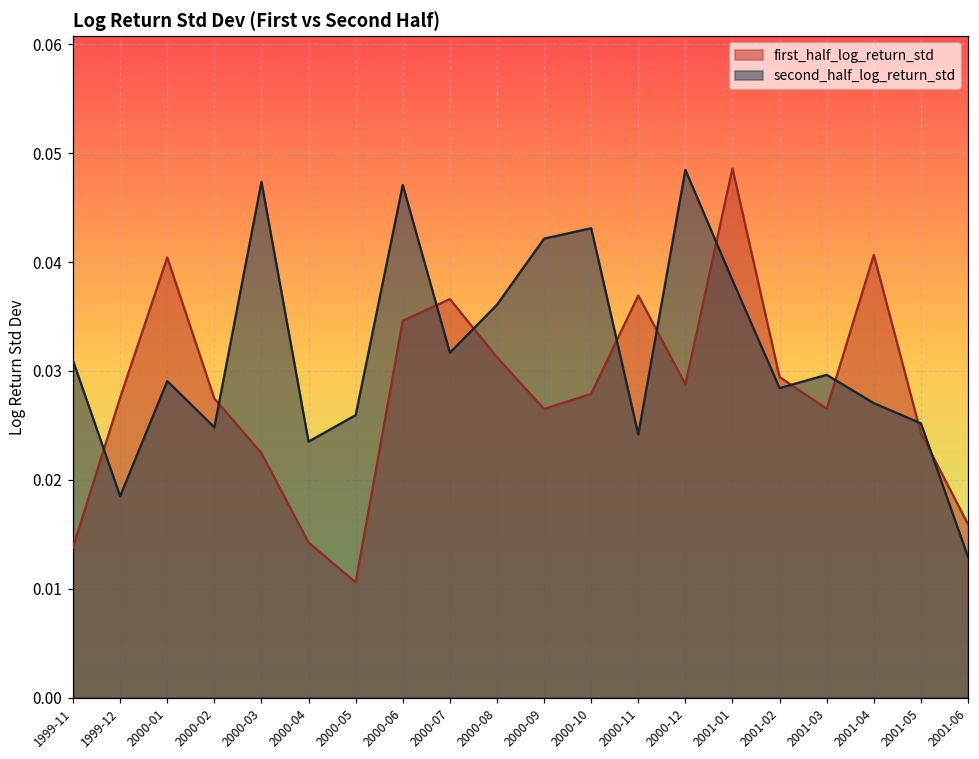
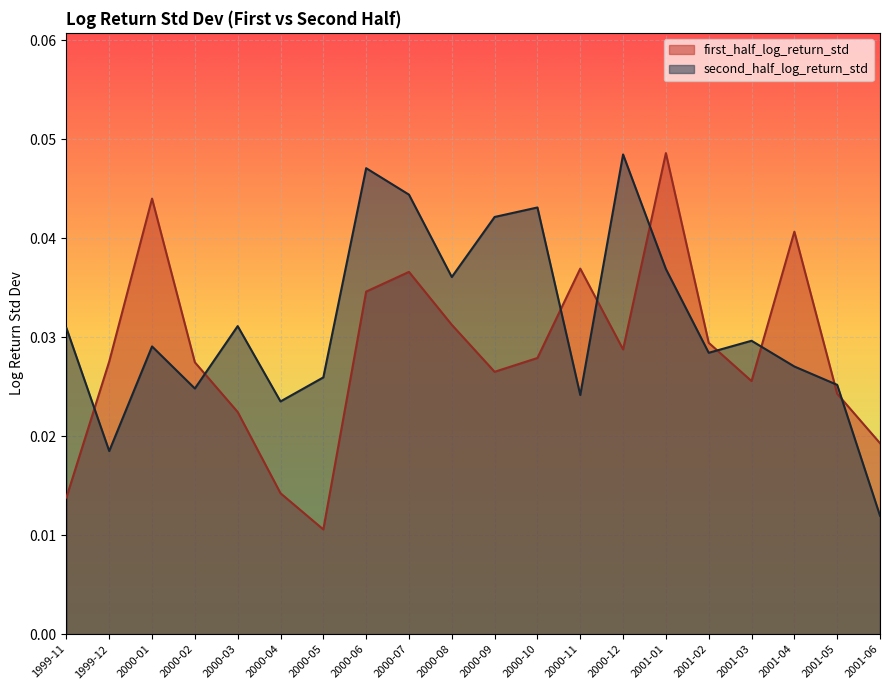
  {
    "first_half_log_return_std": {
      "1999-11": 0.014,
      "1999-12": 0.028,
-     "2000-01": 0.040,
+     "2000-01": 0.044,
      "2000-02": 0.027,
      "2000-03": 0.022,
      "2000-04": 0.014,
      "2000-05": 0.011,
      "2000-06": 0.035,
      "2000-07": 0.037,
      "2000-08": 0.031,
      "2000-09": 0.027,
      "2000-10": 0.028,
      "2000-11": 0.037,
      "2000-12": 0.029,
      "2001-01": 0.049,
      "2001-02": 0.029,
-     "2001-03": 0.027,
+     "2001-03": 0.026,
      "2001-04": 0.041,
      "2001-05": 0.024,
-     "2001-06": 0.016
+     "2001-06": 0.019
    },
    "second_half_log_return_std": {
      "1999-11": 0.031,
      "1999-12": 0.018,
      "2000-01": 0.029,
      "2000-02": 0.025,
-     "2000-03": 0.047,
+     "2000-03": 0.031,
      "2000-04": 0.024,
      "2000-05": 0.026,
      "2000-06": 0.047,
-     "2000-07": 0.032,
+     "2000-07": 0.044,
      "2000-08": 0.036,
      "2000-09": 0.042,
      "2000-10": 0.043,
      "2000-11": 0.024,
      "2000-12": 0.048,
-     "2001-01": 0.038,
+     "2001-01": 0.037,
      "2001-02": 0.028,
      "2001-03": 0.030,
      "2001-04": 0.027,
      "2001-05": 0.025,
-     "2001-06": 0.013
+     "2001-06": 0.012
    }
  }
